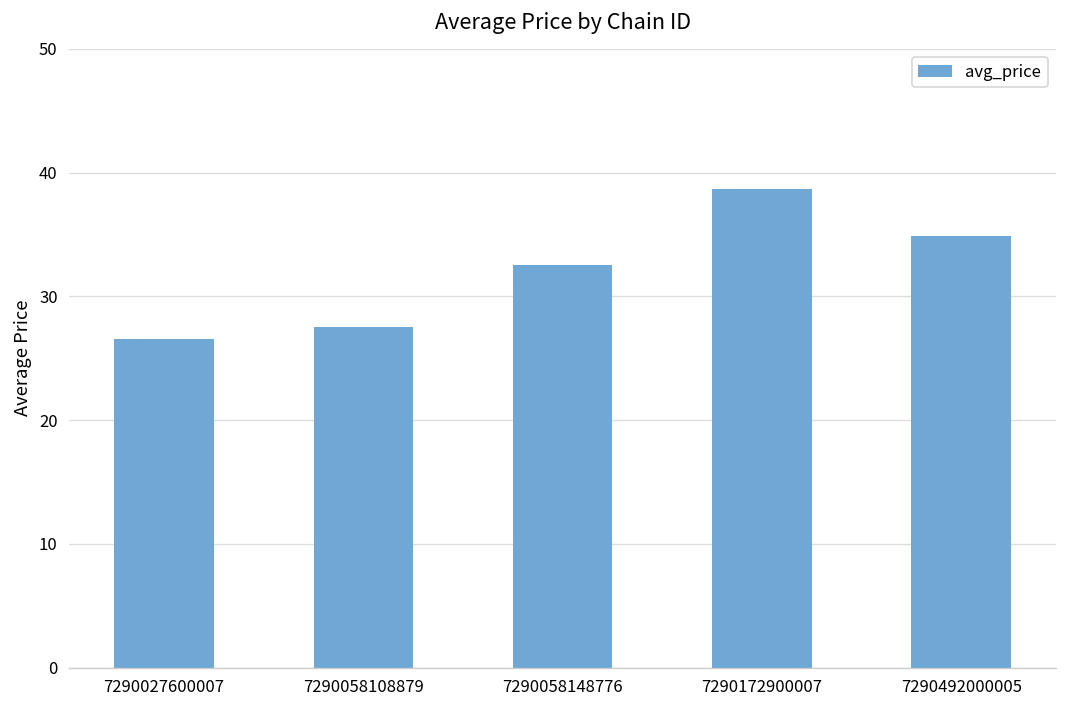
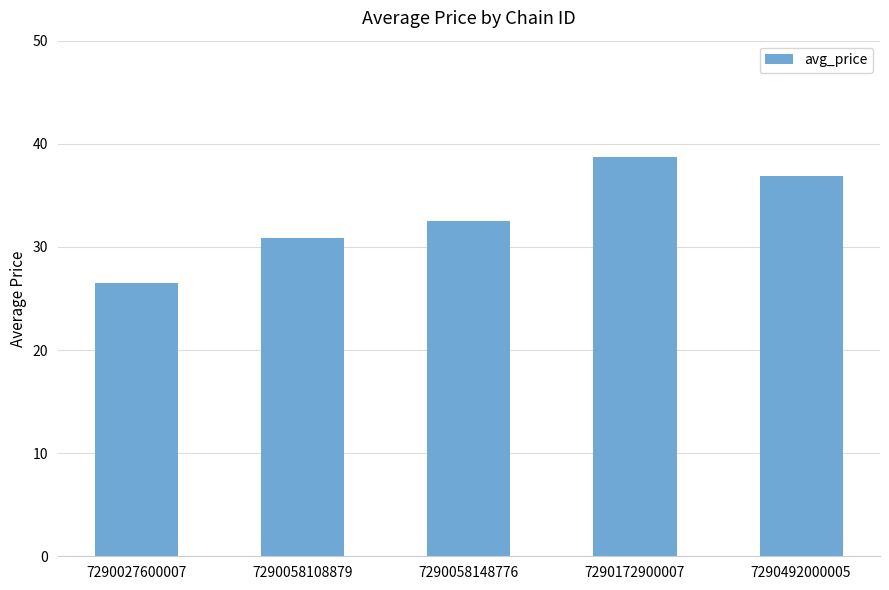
  {
    "7290027600007": 26.5,
-   "7290058108879": 27.5,
+   "7290058108879": 30.9,
    "7290058148776": 32.5,
    "7290172900007": 38.7,
-   "7290492000005": 34.9
+   "7290492000005": 36.9
  }
